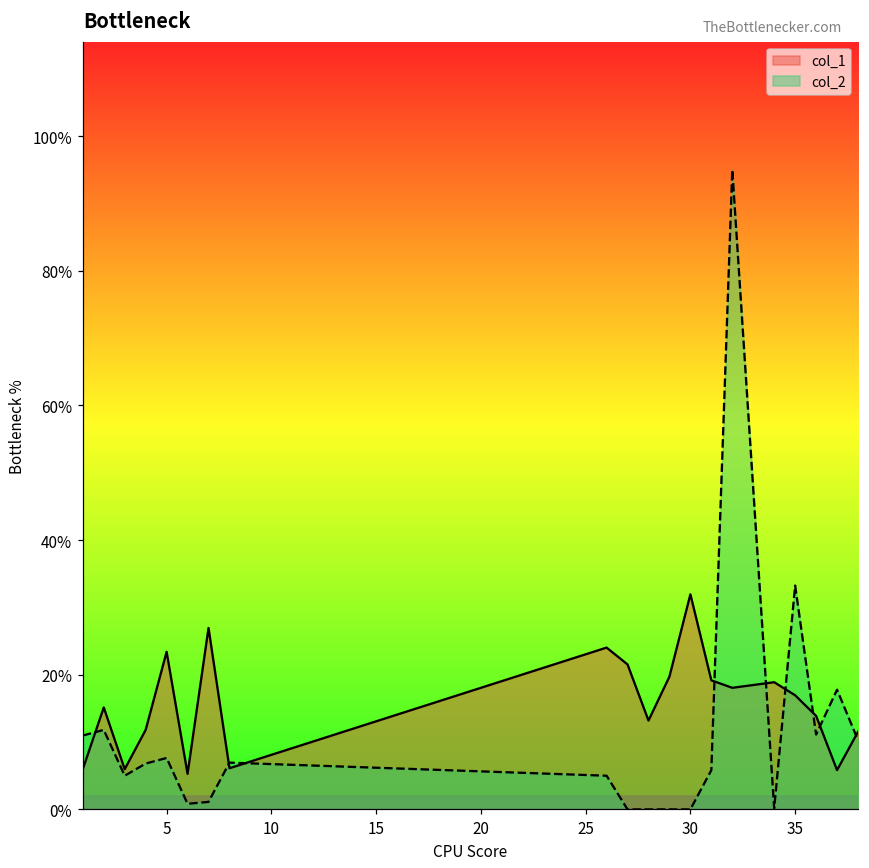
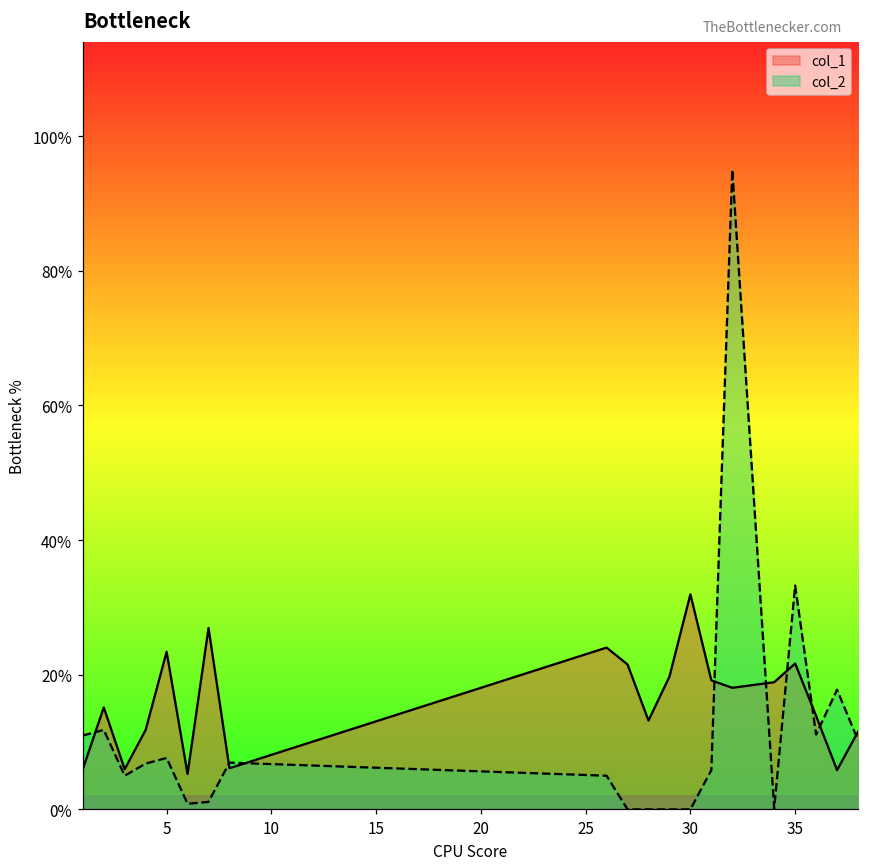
  {
    "col_1": {
      "5": "23%",
      "30": "32%",
-     "35": "17%"
+     "35": "22%"
    },
    "col_2": {
      "5": "8%",
      "35": "33%"
    }
  }
